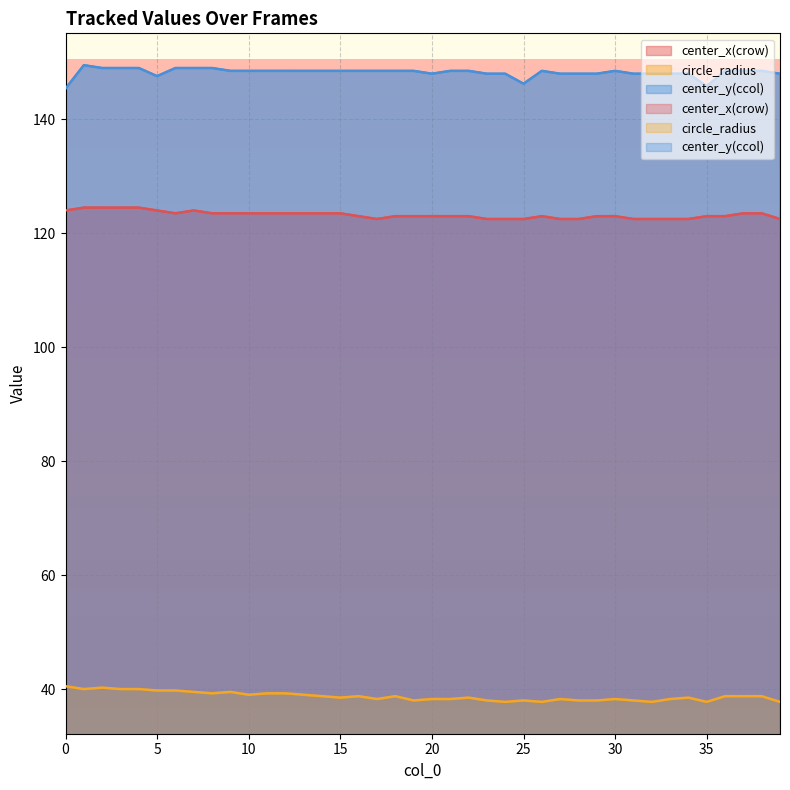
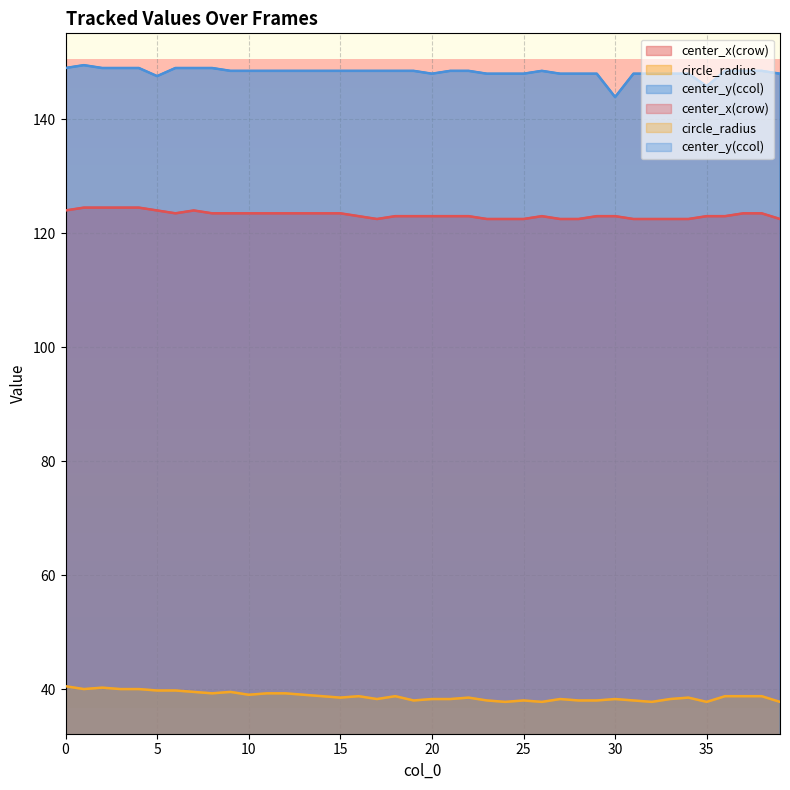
  {
    "center_y(ccol)": {
-     "0": 145,
+     "0": 149,
      "5": 148,
      "10": 149,
      "15": 149,
      "20": 148,
-     "25": 146,
-     "30": 149
+     "25": 148,
+     "30": 144
    }
  }
